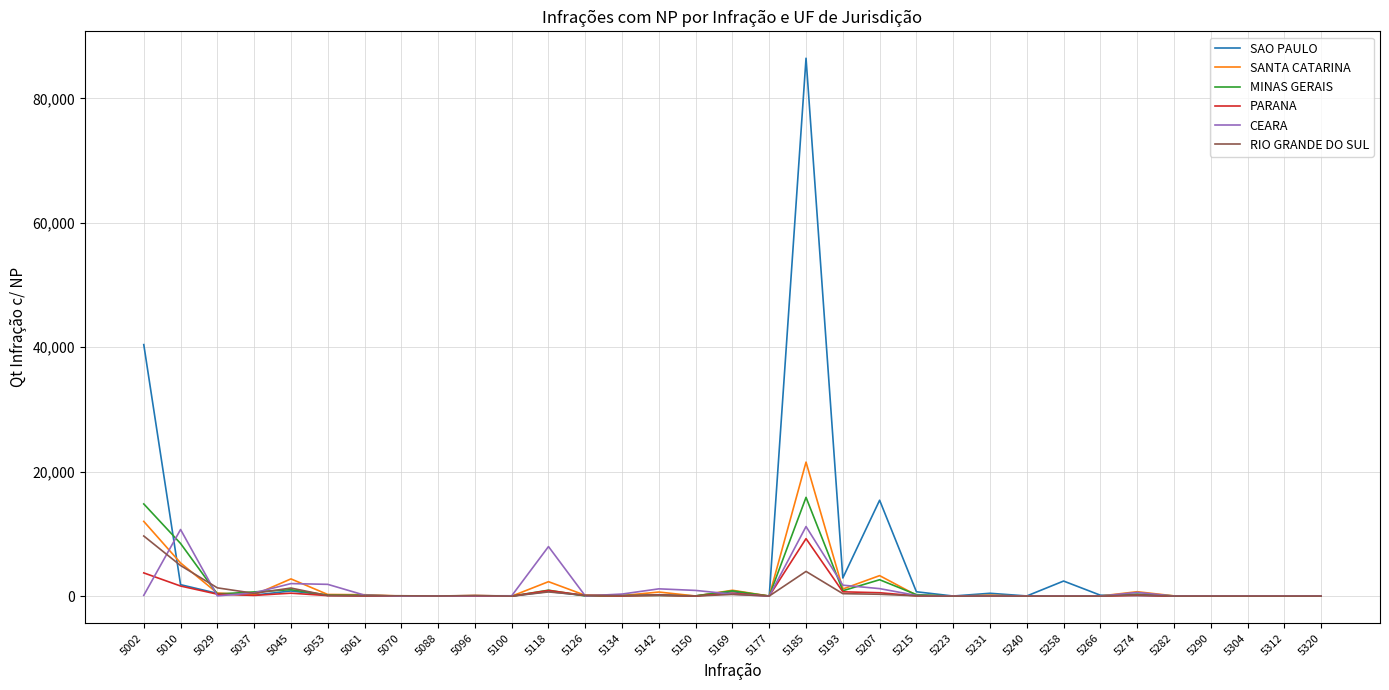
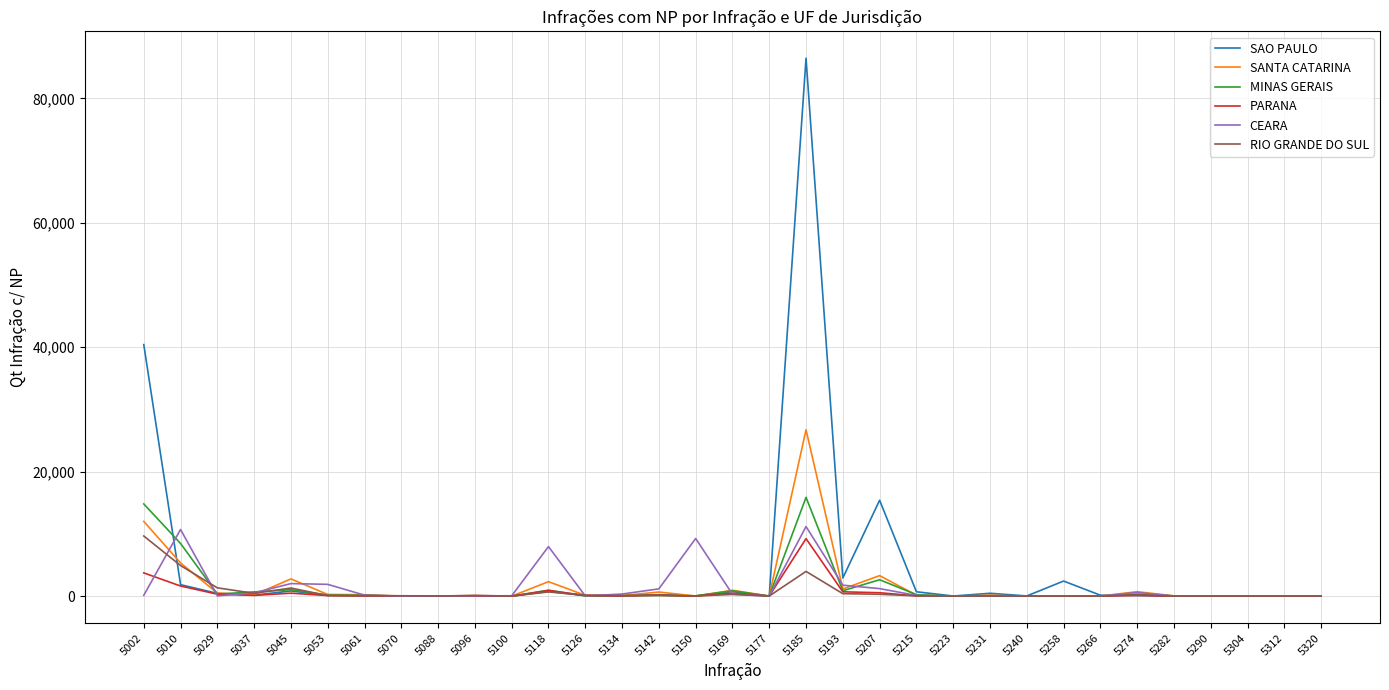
  {
    "SAO PAULO": {
      "5002": "40,000",
      "5185": "86,000",
      "5193": "3,000",
      "5207": "15,000",
      "5215": "1,000",
      "5258": "2,000"
    },
    "SANTA CATARINA": {
      "5002": "12,000",
      "5045": "3,000",
      "5118": "2,000",
      "5142": "1,000",
-     "5185": "22,000",
+     "5185": "27,000",
      "5207": "3,000"
    },
    "MINAS GERAIS": {
      "5002": "15,000",
      "5010": "8,000",
      "5185": "16,000",
      "5207": "3,000"
    },
    "PARANA": {
      "5002": "4,000",
      "5185": "9,000"
    },
    "CEARA": {
      "5002": "0",
      "5010": "11,000",
      "5045": "2,000",
      "5053": "2,000",
      "5118": "8,000",
      "5142": "1,000",
-     "5150": "1,000",
+     "5150": "9,000",
      "5185": "11,000",
      "5193": "2,000",
      "5207": "1,000"
    },
    "RIO GRANDE DO SUL": {
      "5002": "10,000",
      "5029": "1,000",
      "5185": "4,000"
    }
  }
